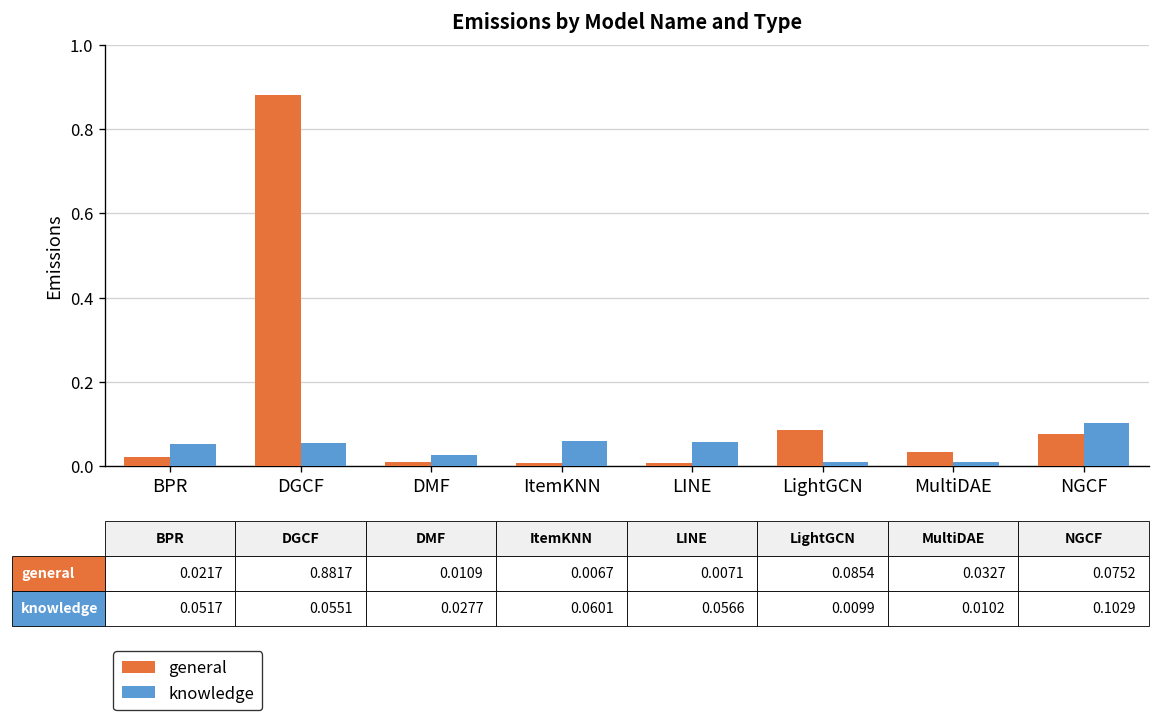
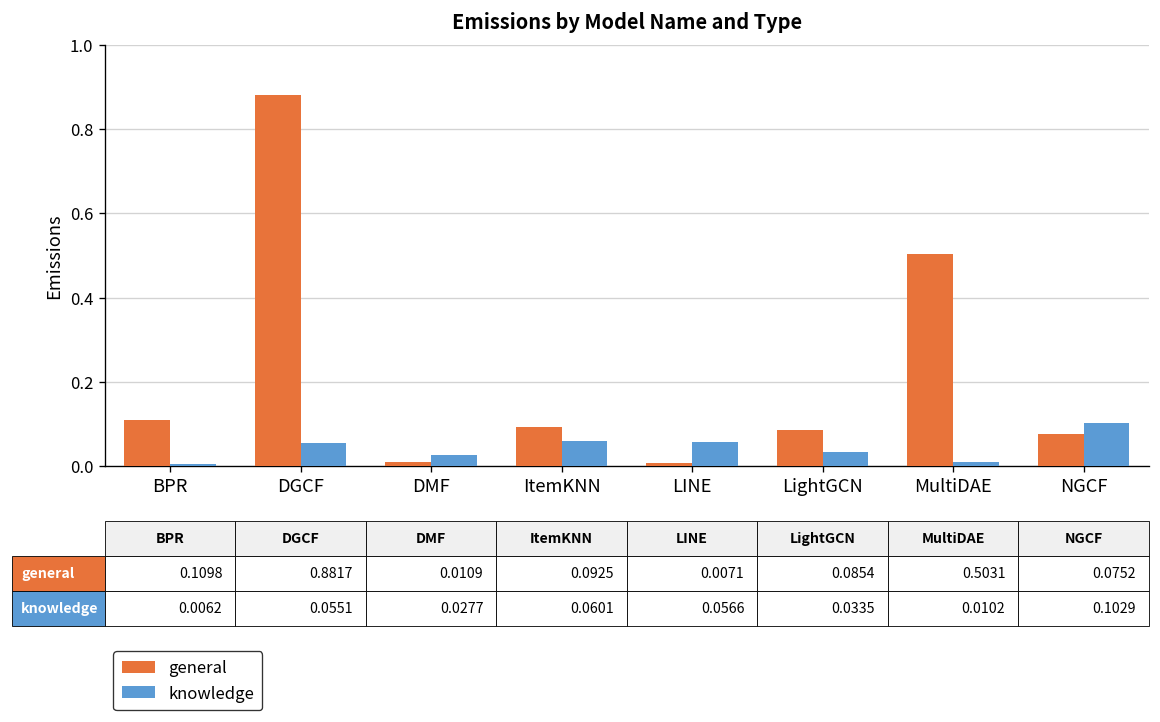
  {
    "general": {
-     "BPR": 0.0217,
-     "ItemKNN": 0.0067,
-     "MultiDAE": 0.0327
+     "BPR": 0.1098,
+     "ItemKNN": 0.0925,
+     "MultiDAE": 0.5031
    },
    "knowledge": {
-     "BPR": 0.0517,
-     "LightGCN": 0.0099
+     "BPR": 0.0062,
+     "LightGCN": 0.0335
    }
  }
